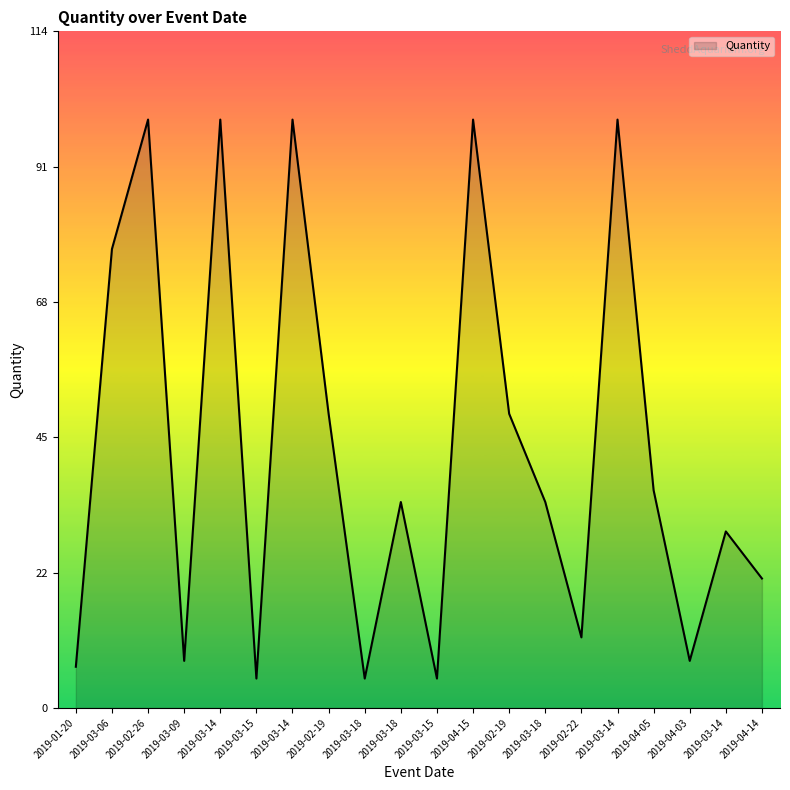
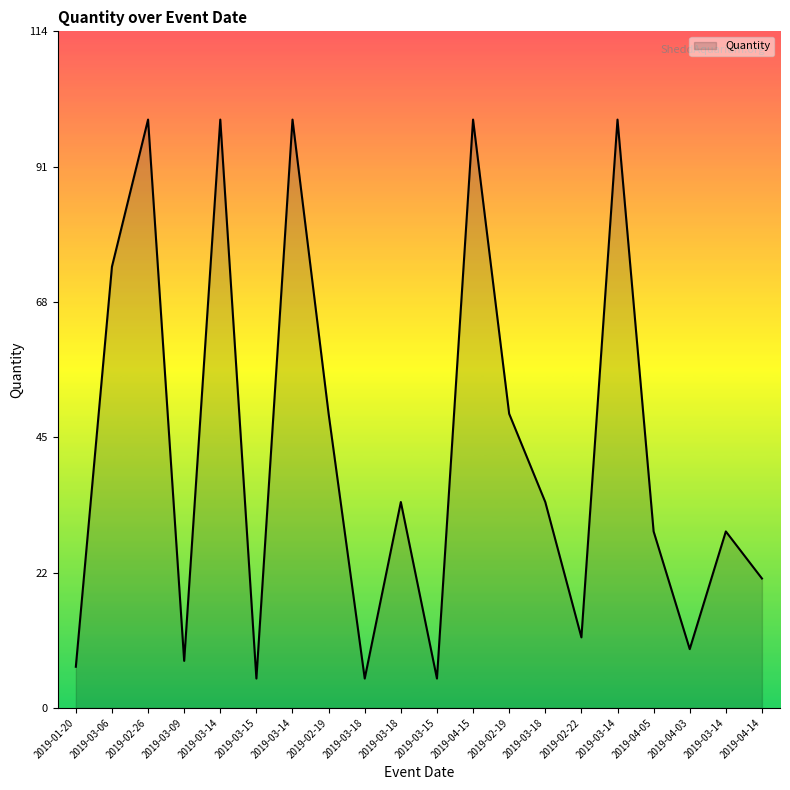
  {
    "2019-01-20": 7,
-   "2019-03-06": 77,
+   "2019-03-06": 74,
    "2019-02-26": 99,
    "2019-03-09": 8,
    "2019-04-15": 99,
    "2019-02-22": 12,
-   "2019-04-05": 37,
-   "2019-04-03": 8,
+   "2019-04-05": 30,
+   "2019-04-03": 10,
    "2019-04-14": 22
  }
